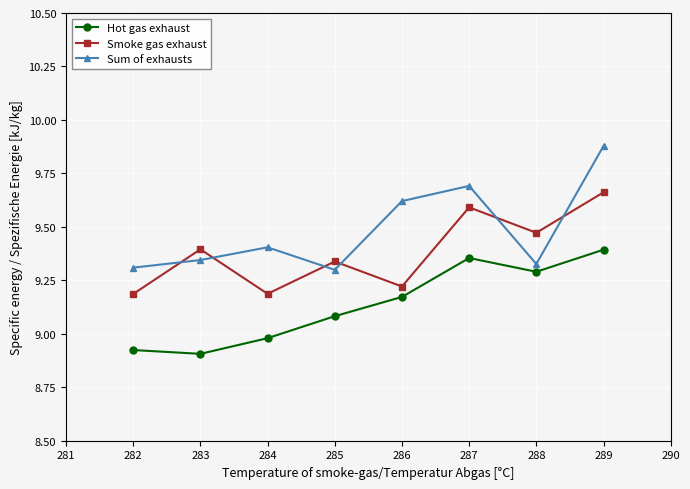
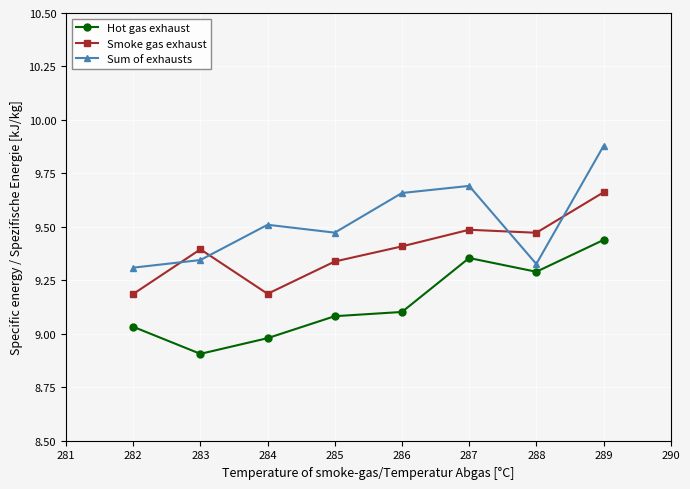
  {
    "Hot gas exhaust": {
-     "282": 8.92,
+     "282": 9.03,
      "283": 8.91,
      "284": 8.98,
      "285": 9.08,
-     "286": 9.17,
+     "286": 9.10,
      "287": 9.35,
      "288": 9.29,
-     "289": 9.39
+     "289": 9.44
    },
    "Smoke gas exhaust": {
      "282": 9.19,
      "283": 9.40,
      "284": 9.19,
      "285": 9.34,
-     "286": 9.22,
-     "287": 9.59,
+     "286": 9.41,
+     "287": 9.49,
      "288": 9.47,
      "289": 9.66
    },
    "Sum of exhausts": {
      "282": 9.31,
      "283": 9.34,
-     "284": 9.40,
-     "285": 9.30,
-     "286": 9.62,
+     "284": 9.51,
+     "285": 9.47,
+     "286": 9.66,
      "287": 9.69,
      "288": 9.33,
      "289": 9.88
    }
  }
